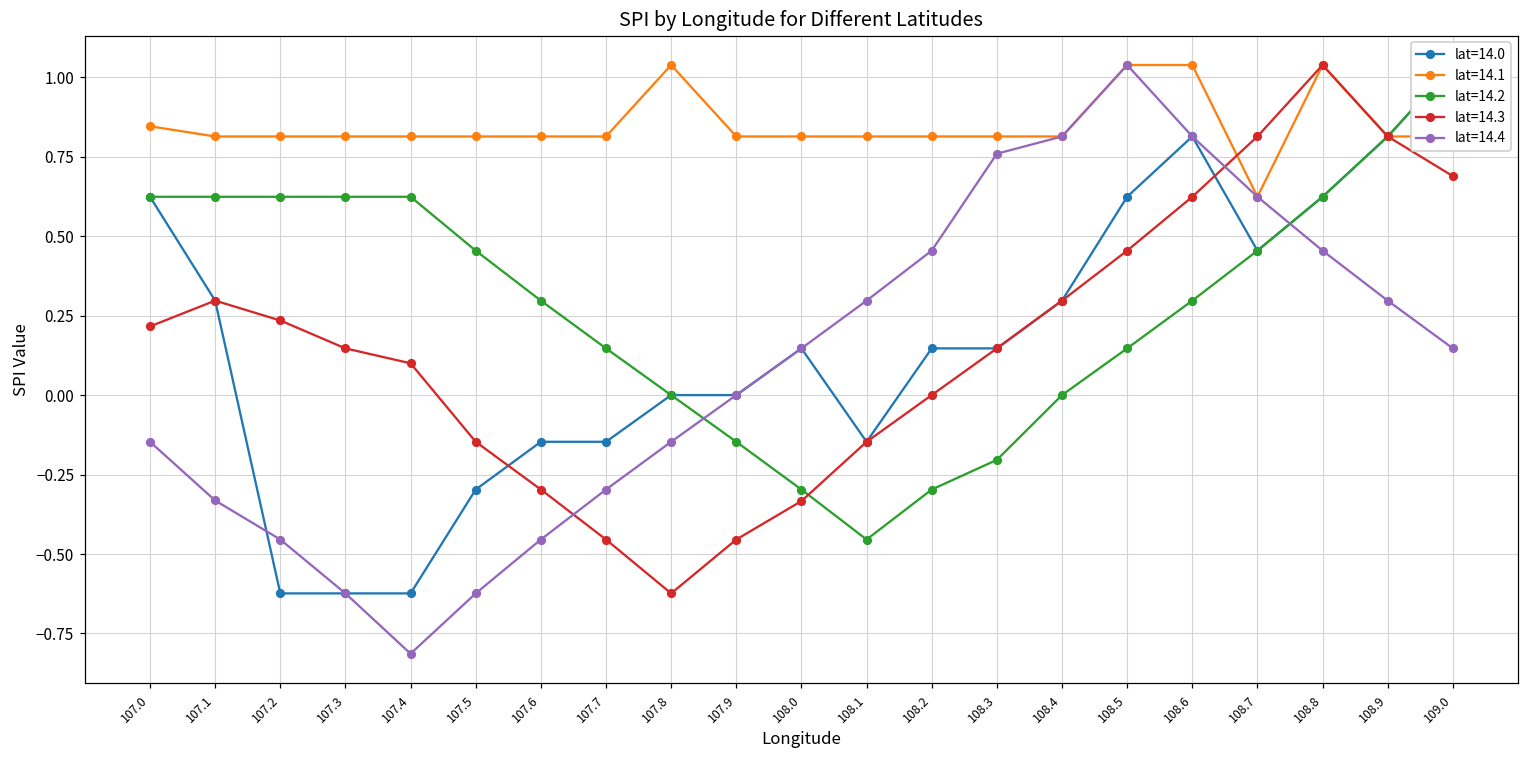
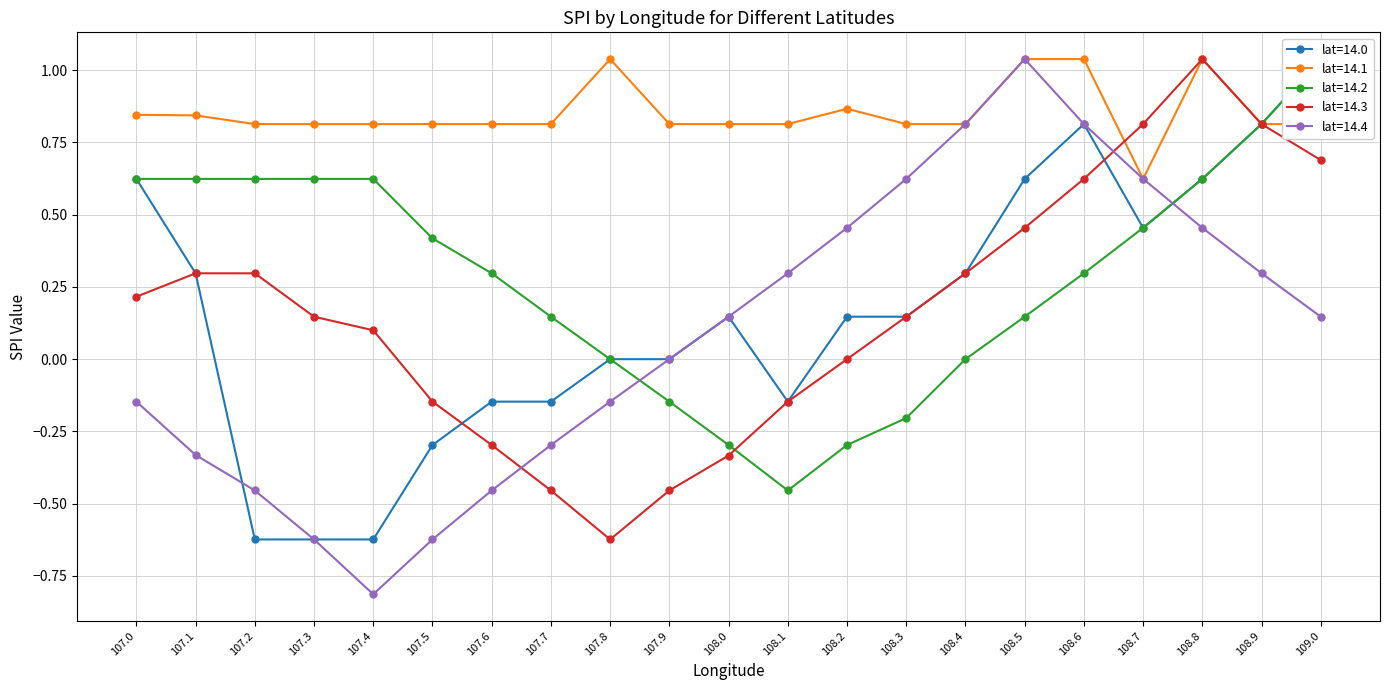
  {
    "lat=14.0": {
      "107.2": -0.62,
      "107.4": -0.62,
      "107.5": -0.30,
      "107.6": -0.15,
      "107.7": -0.15,
      "108.2": 0.15,
      "108.5": 0.62
    },
    "lat=14.1": {
      "107.0": 0.85,
-     "107.1": 0.81,
+     "107.1": 0.84,
      "107.2": 0.81,
      "107.3": 0.81,
      "107.4": 0.81,
      "107.5": 0.81,
      "107.6": 0.81,
      "107.7": 0.81,
      "107.8": 1.04,
      "107.9": 0.81,
      "108.0": 0.81,
      "108.1": 0.81,
-     "108.2": 0.81,
+     "108.2": 0.87,
      "108.3": 0.81,
      "108.6": 1.04
    },
    "lat=14.2": {
      "107.1": 0.62,
      "107.2": 0.62,
      "107.3": 0.62,
      "107.4": 0.62,
-     "107.5": 0.45,
+     "107.5": 0.42,
      "107.6": 0.30,
      "107.7": 0.15,
      "107.9": -0.15,
      "108.0": -0.30,
      "108.1": -0.45,
      "108.2": -0.30,
      "108.3": -0.20,
      "108.4": 0.00,
      "108.5": 0.15,
      "108.6": 0.30
    },
    "lat=14.3": {
      "107.0": 0.22,
-     "107.2": 0.23,
+     "107.2": 0.30,
      "107.3": 0.15,
      "107.4": 0.10,
      "107.5": -0.15,
      "107.6": -0.30,
      "107.7": -0.45,
      "107.8": -0.62,
      "107.9": -0.45,
      "108.0": -0.33,
      "108.2": 0.00,
      "108.5": 0.45,
      "108.6": 0.62,
      "108.7": 0.81,
      "109.0": 0.69
    },
    "lat=14.4": {
      "107.0": -0.15,
      "107.1": -0.33,
      "107.2": -0.45,
      "107.4": -0.81,
      "107.5": -0.62,
      "107.6": -0.45,
      "107.7": -0.30,
      "107.8": -0.15,
      "108.1": 0.30,
      "108.2": 0.45,
-     "108.3": 0.76,
+     "108.3": 0.62,
      "108.8": 0.45,
      "108.9": 0.30,
      "109.0": 0.15
    }
  }
